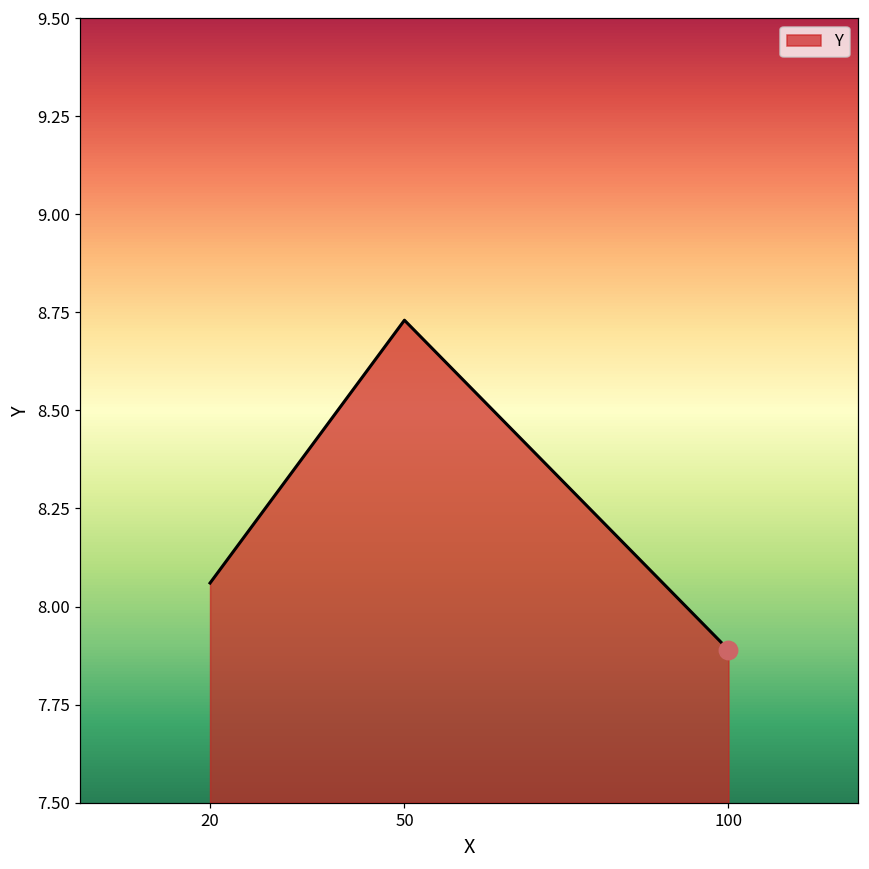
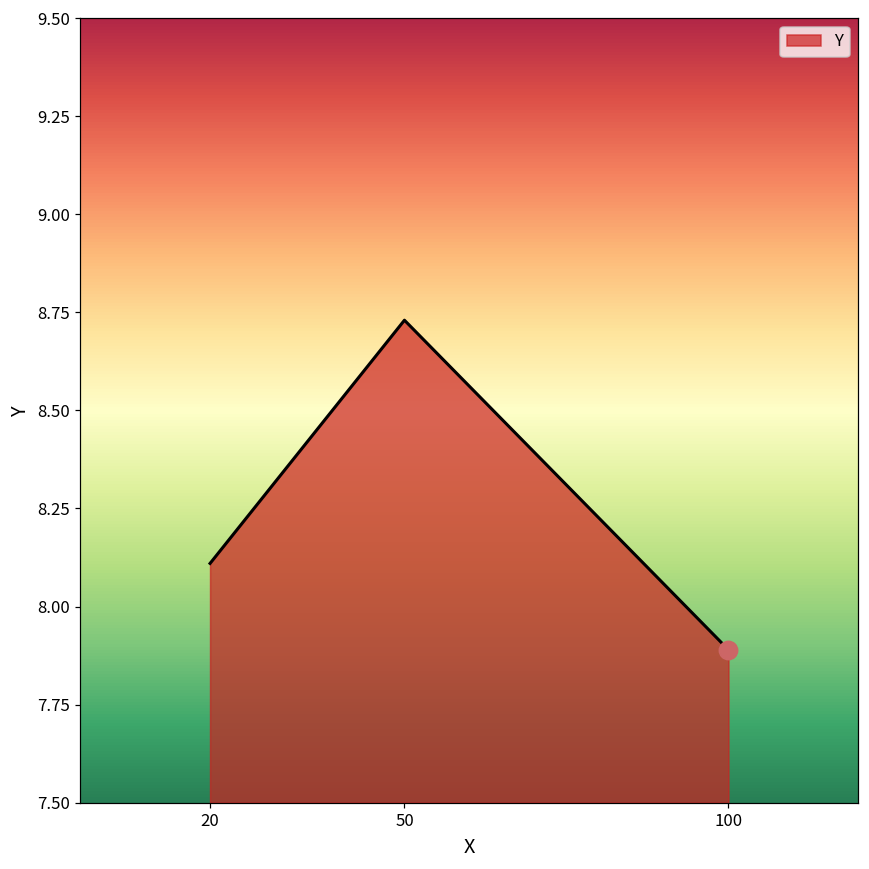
  {
    "Y": {
-     "20": 8.06,
+     "20": 8.11,
      "50": 8.73
    }
  }
